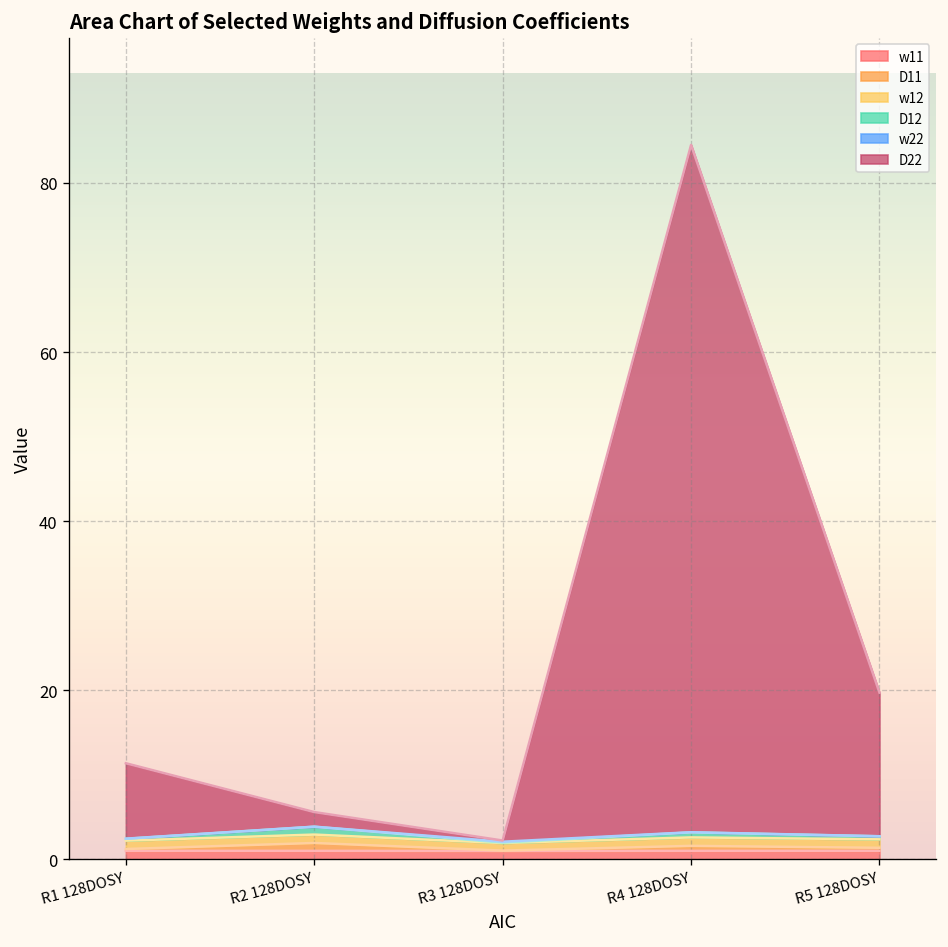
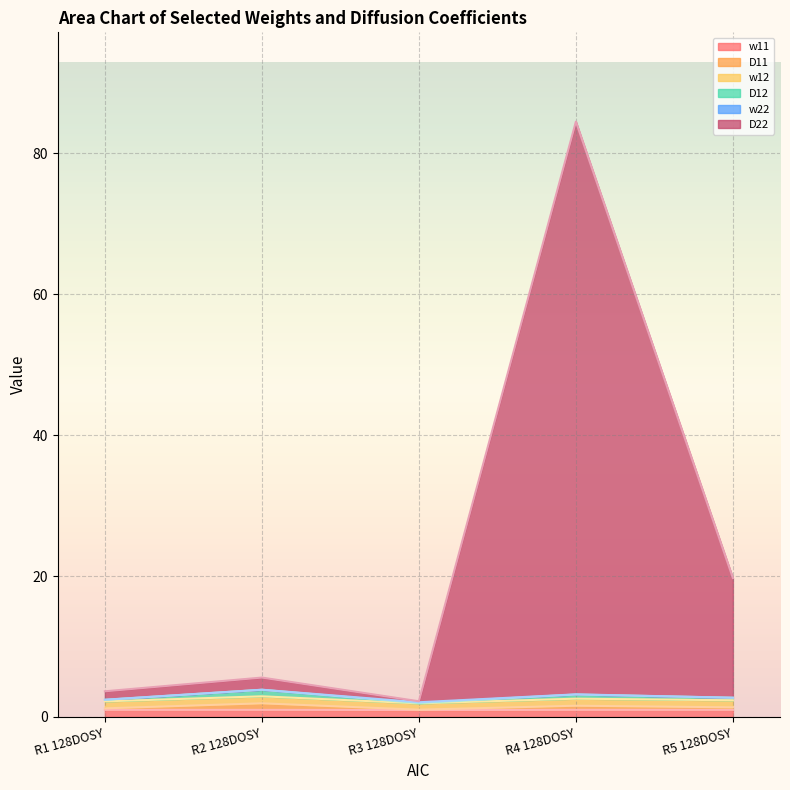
  {
    "w11": {
      "R2 128DOSY": 1,
      "R4 128DOSY": 1,
      "R5 128DOSY": 1
    },
    "D22": {
-     "R1 128DOSY": 9,
+     "R1 128DOSY": 1,
      "R2 128DOSY": 2,
      "R4 128DOSY": 81,
      "R5 128DOSY": 17
    }
  }
